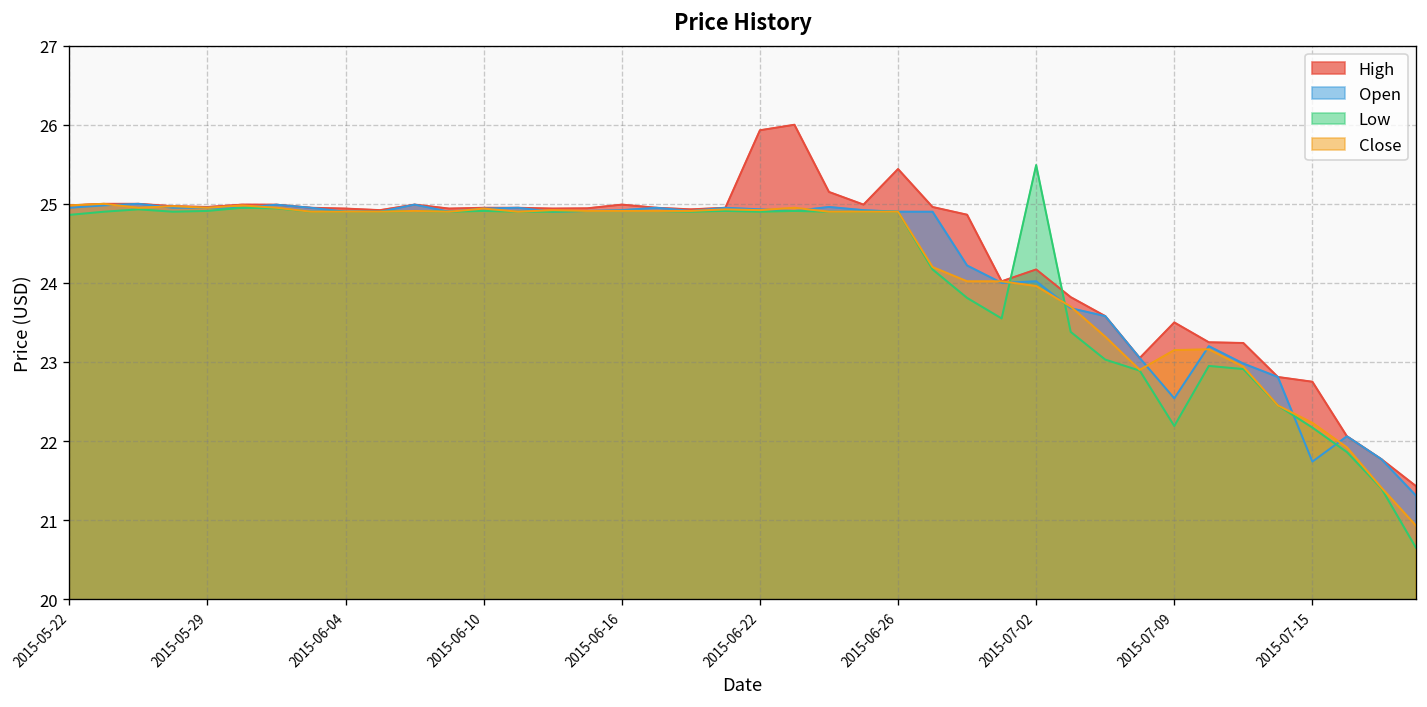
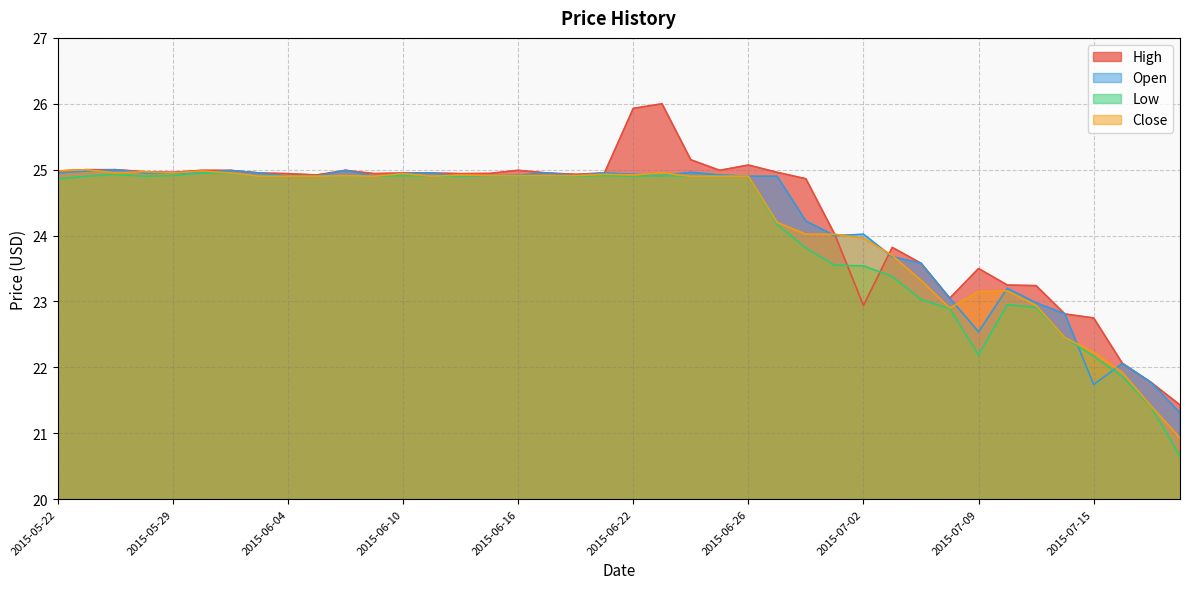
  {
    "High": {
      "2015-06-04": 24.9,
      "2015-06-16": 25.0,
      "2015-06-22": 25.9,
-     "2015-06-26": 25.4,
-     "2015-07-02": 24.2,
+     "2015-06-26": 25.1,
+     "2015-07-02": 22.9,
      "2015-07-09": 23.5,
      "2015-07-15": 22.7
    },
    "Open": {
      "2015-07-02": 24.0,
      "2015-07-09": 22.5,
      "2015-07-15": 21.7
    },
    "Low": {
      "2015-05-22": 24.9,
      "2015-05-29": 24.9,
-     "2015-07-02": 25.5,
+     "2015-07-02": 23.5,
      "2015-07-09": 22.2,
      "2015-07-15": 22.2
    },
    "Close": {
      "2015-07-02": 24.0,
      "2015-07-09": 23.2,
      "2015-07-15": 22.2
    }
  }
